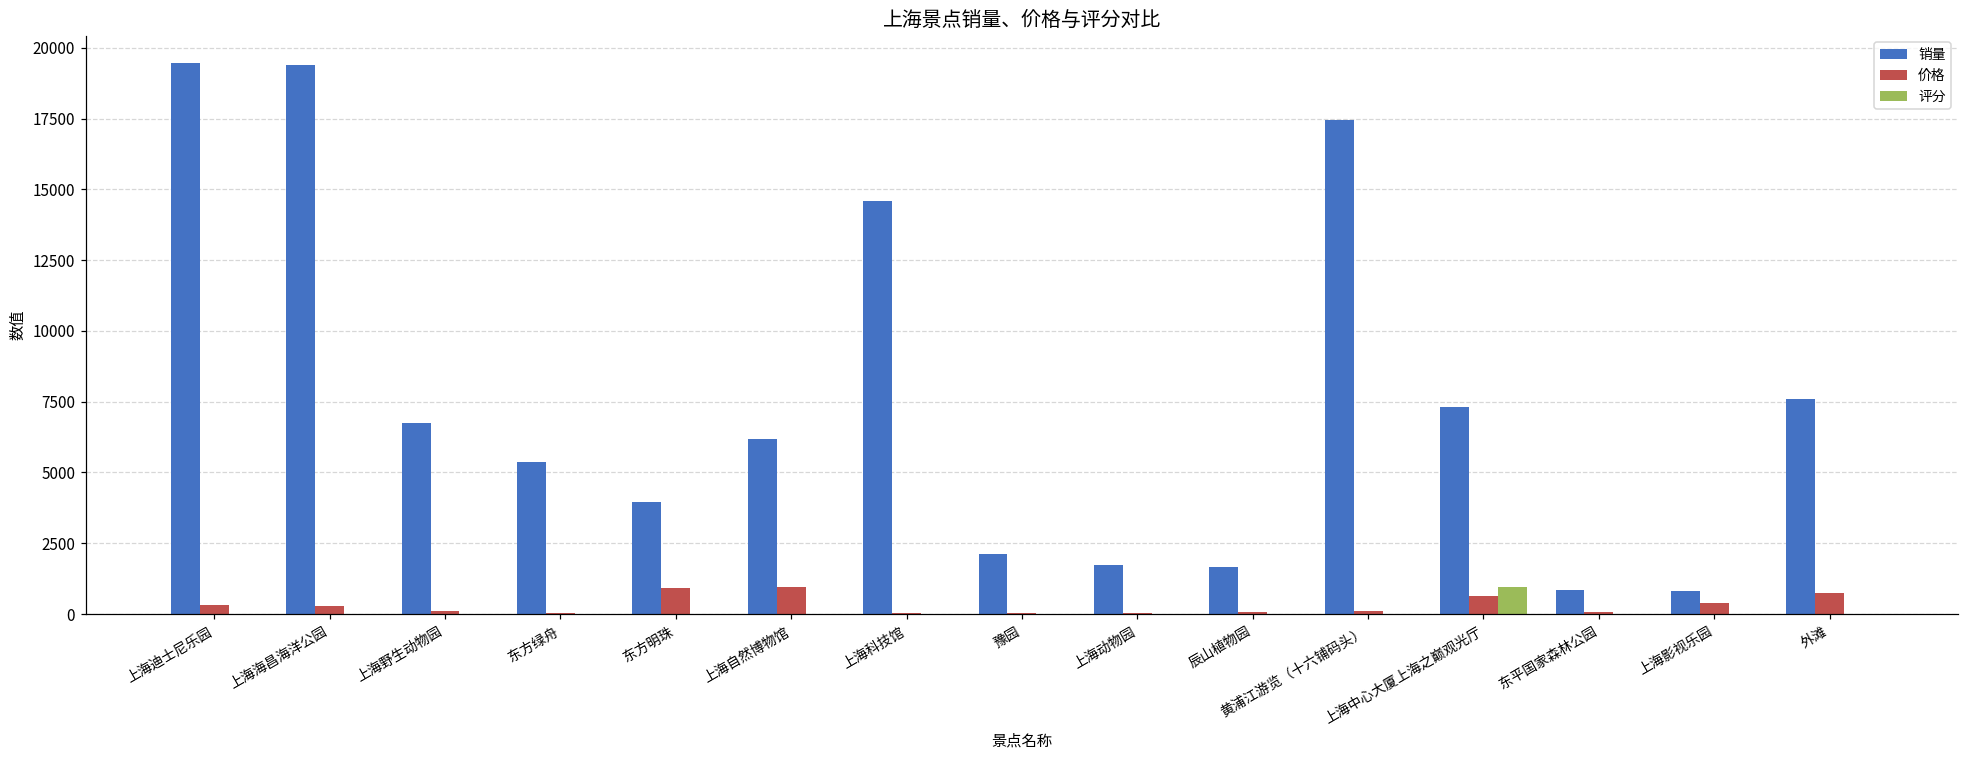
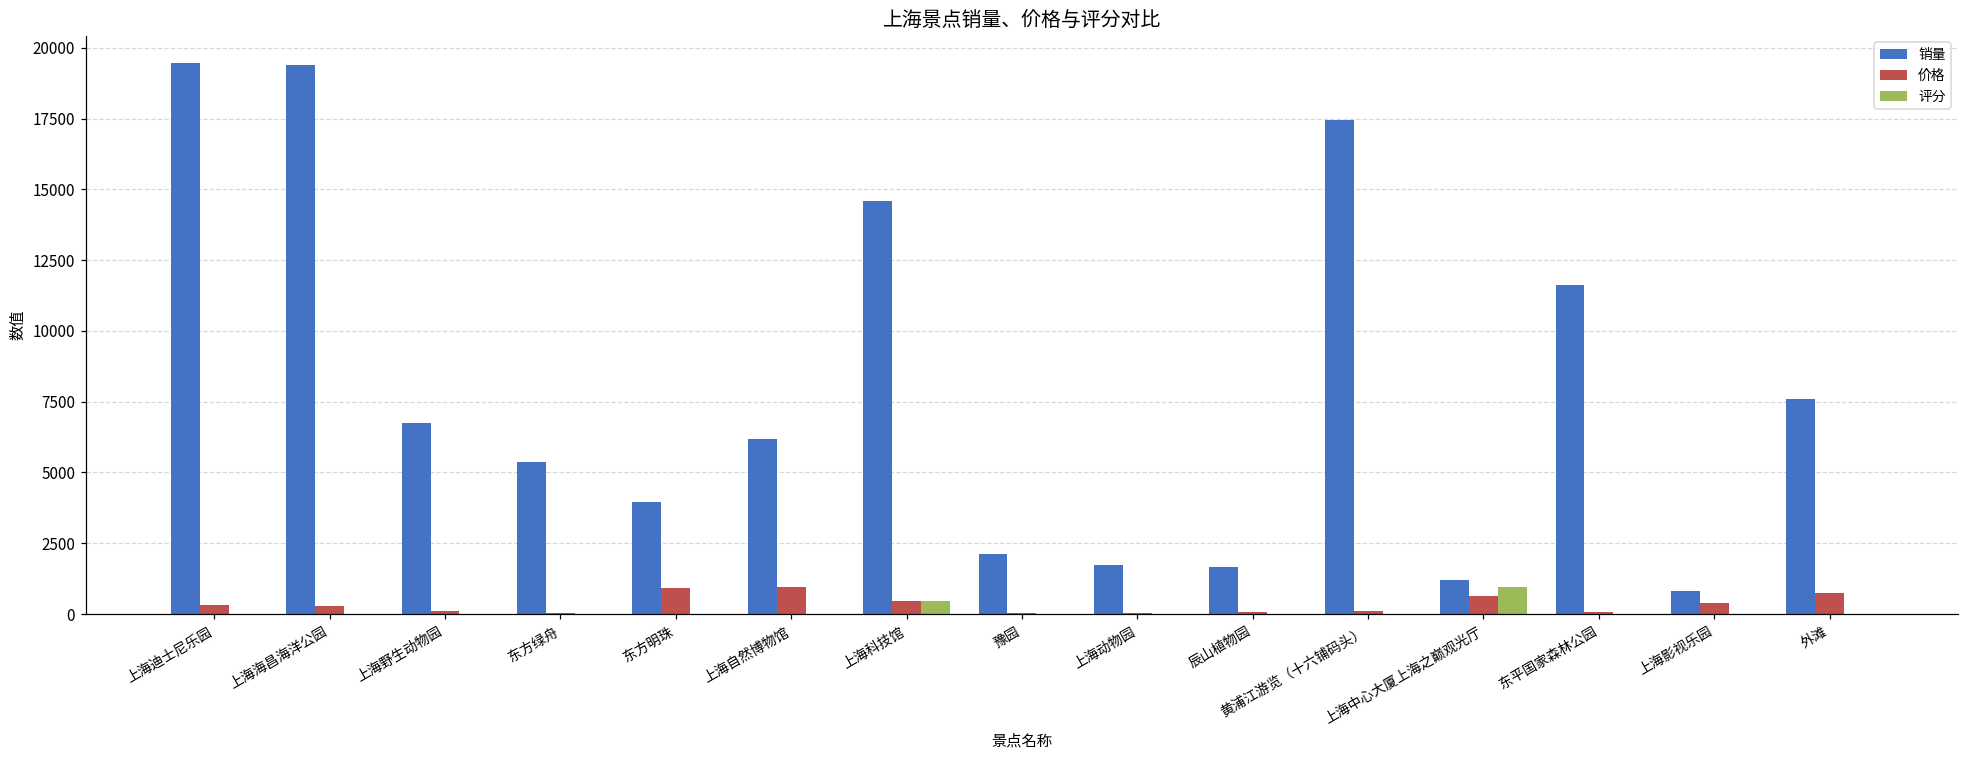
  {
    "销量": {
      "上海迪士尼乐园": 19500,
      "上海海昌海洋公园": 19400,
      "上海野生动物园": 6800,
      "东方绿舟": 5400,
      "东方明珠": 4000,
      "上海自然博物馆": 6200,
      "上海科技馆": 14600,
      "豫园": 2100,
      "上海动物园": 1700,
      "辰山植物园": 1700,
      "黄浦江游览（十六铺码头）": 17500,
-     "上海中心大厦上海之巅观光厅": 7300,
-     "东平国家森林公园": 800,
+     "上海中心大厦上海之巅观光厅": 1200,
+     "东平国家森林公园": 11600,
      "上海影视乐园": 800,
      "外滩": 7600
    },
    "价格": {
      "上海迪士尼乐园": 300,
      "上海海昌海洋公园": 300,
      "上海野生动物园": 100,
      "东方明珠": 900,
      "上海自然博物馆": 1000,
-     "上海科技馆": 0,
+     "上海科技馆": 500,
      "上海中心大厦上海之巅观光厅": 600,
      "上海影视乐园": 400,
      "外滩": 700
    },
    "评分": {
      "上海迪士尼乐园": 0,
      "上海海昌海洋公园": 0,
-     "上海科技馆": 0,
+     "上海科技馆": 500,
      "辰山植物园": 0,
      "黄浦江游览（十六铺码头）": 0,
      "上海中心大厦上海之巅观光厅": 1000
    }
  }
